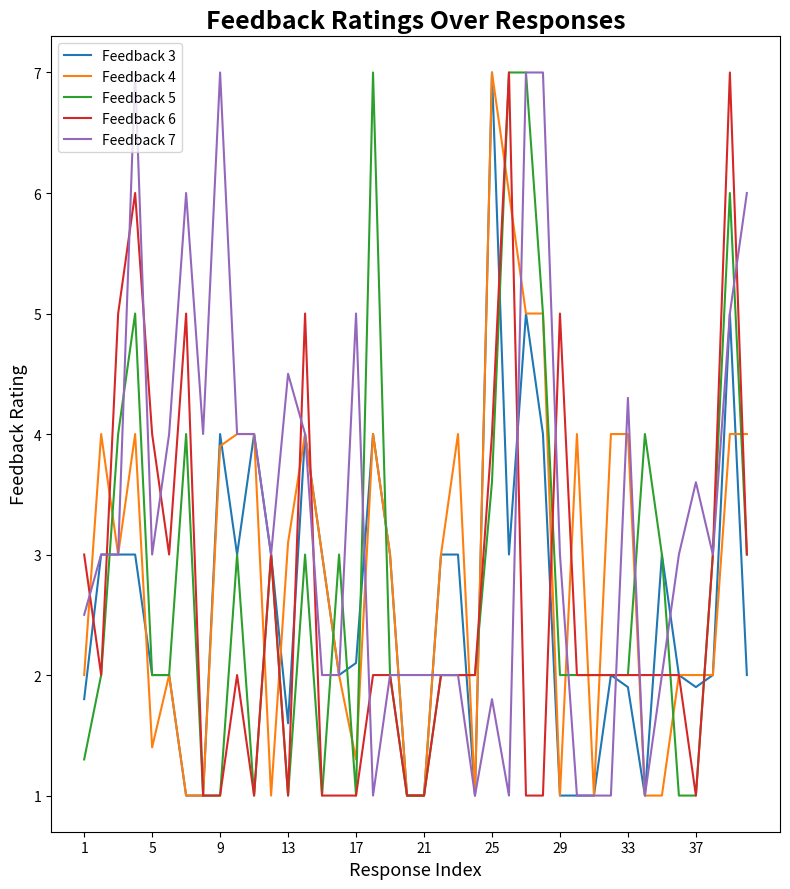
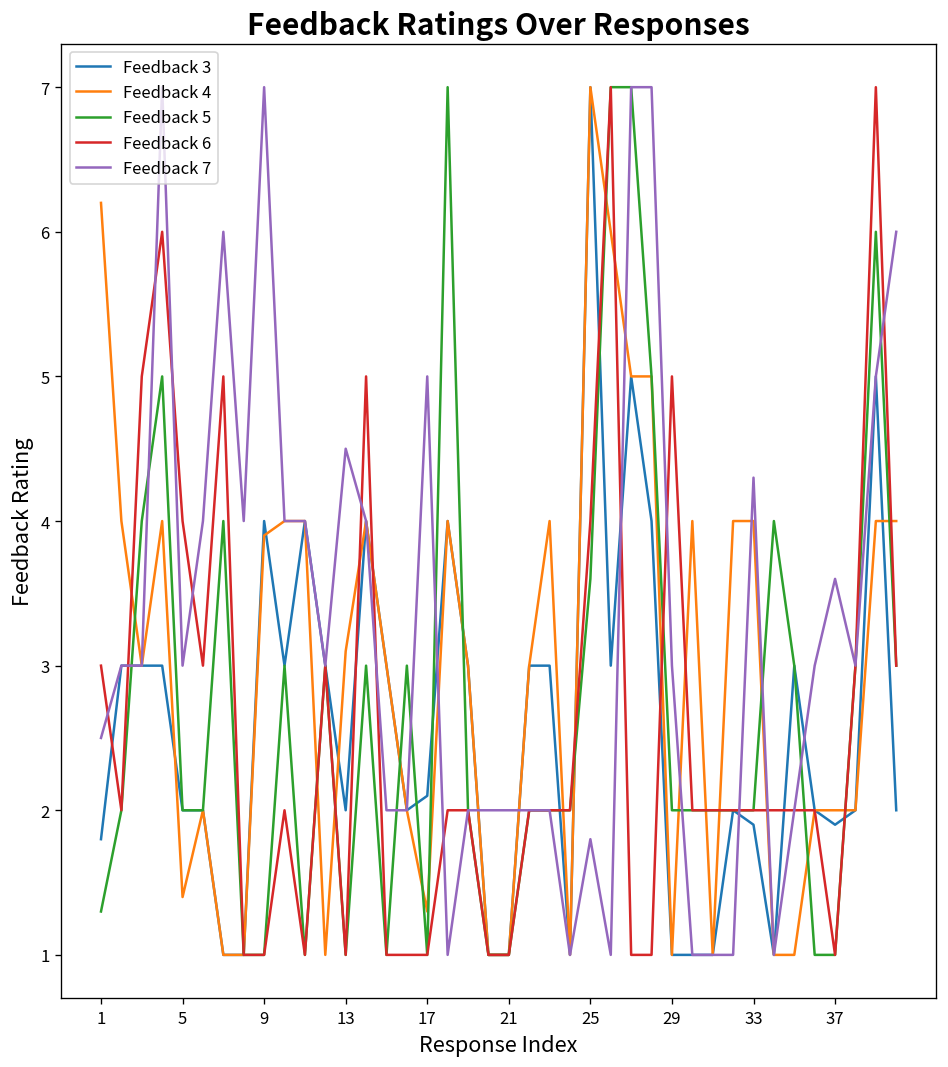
  {
    "Feedback 3": {
      "1": 1.8,
      "9": 4.0,
-     "13": 1.6,
+     "13": 2.0,
      "17": 2.1,
      "33": 1.9,
      "37": 1.9
    },
    "Feedback 4": {
-     "1": 2.0,
+     "1": 6.2,
      "5": 1.4,
      "9": 3.9,
      "13": 3.1,
      "17": 1.3,
      "33": 4.0,
      "37": 2.0
    },
    "Feedback 5": {
      "1": 1.3,
      "25": 3.6,
      "29": 2.0
    },
    "Feedback 6": {
      "1": 3.0,
      "5": 4.0,
      "25": 4.0,
      "29": 5.0
    },
    "Feedback 7": {
      "1": 2.5,
      "5": 3.0,
      "9": 7.0,
      "13": 4.5,
      "17": 5.0,
      "21": 2.0,
      "25": 1.8,
      "29": 3.0,
      "33": 4.3,
      "37": 3.6
    }
  }
